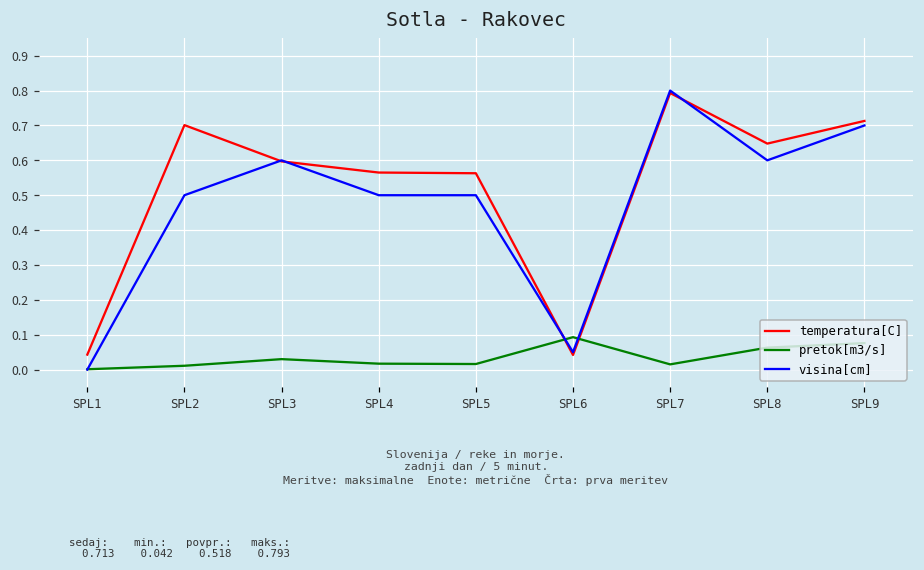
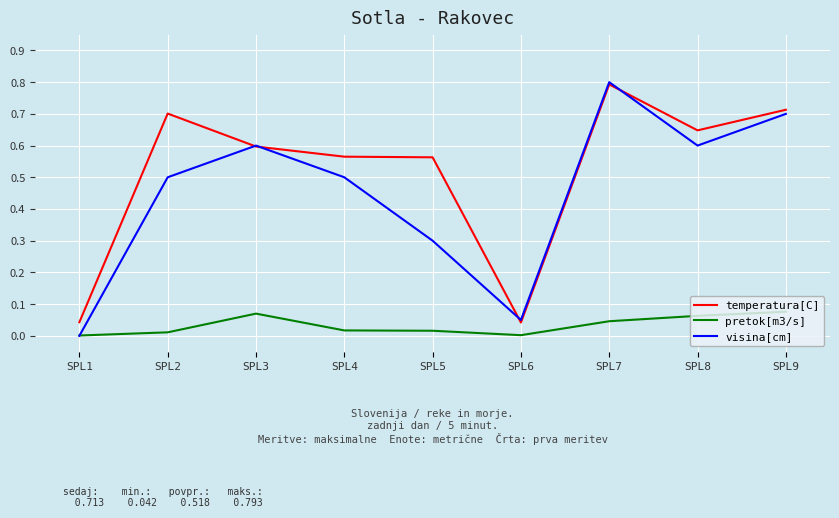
  {
    "temperatura[C]": {
      "SPL1": 0.04,
      "SPL2": 0.70,
      "SPL4": 0.57,
      "SPL5": 0.56,
      "SPL8": 0.65,
      "SPL9": 0.71
    },
    "pretok[m3/s]": {
      "SPL2": 0.01,
-     "SPL3": 0.03,
+     "SPL3": 0.07,
      "SPL4": 0.02,
      "SPL5": 0.02,
-     "SPL6": 0.09,
-     "SPL7": 0.02
+     "SPL6": 0.00,
+     "SPL7": 0.05
    },
    "visina[cm]": {
      "SPL2": 0.5,
      "SPL4": 0.5,
-     "SPL5": 0.5,
+     "SPL5": 0.3,
      "SPL8": 0.6,
      "SPL9": 0.7
    }
  }
